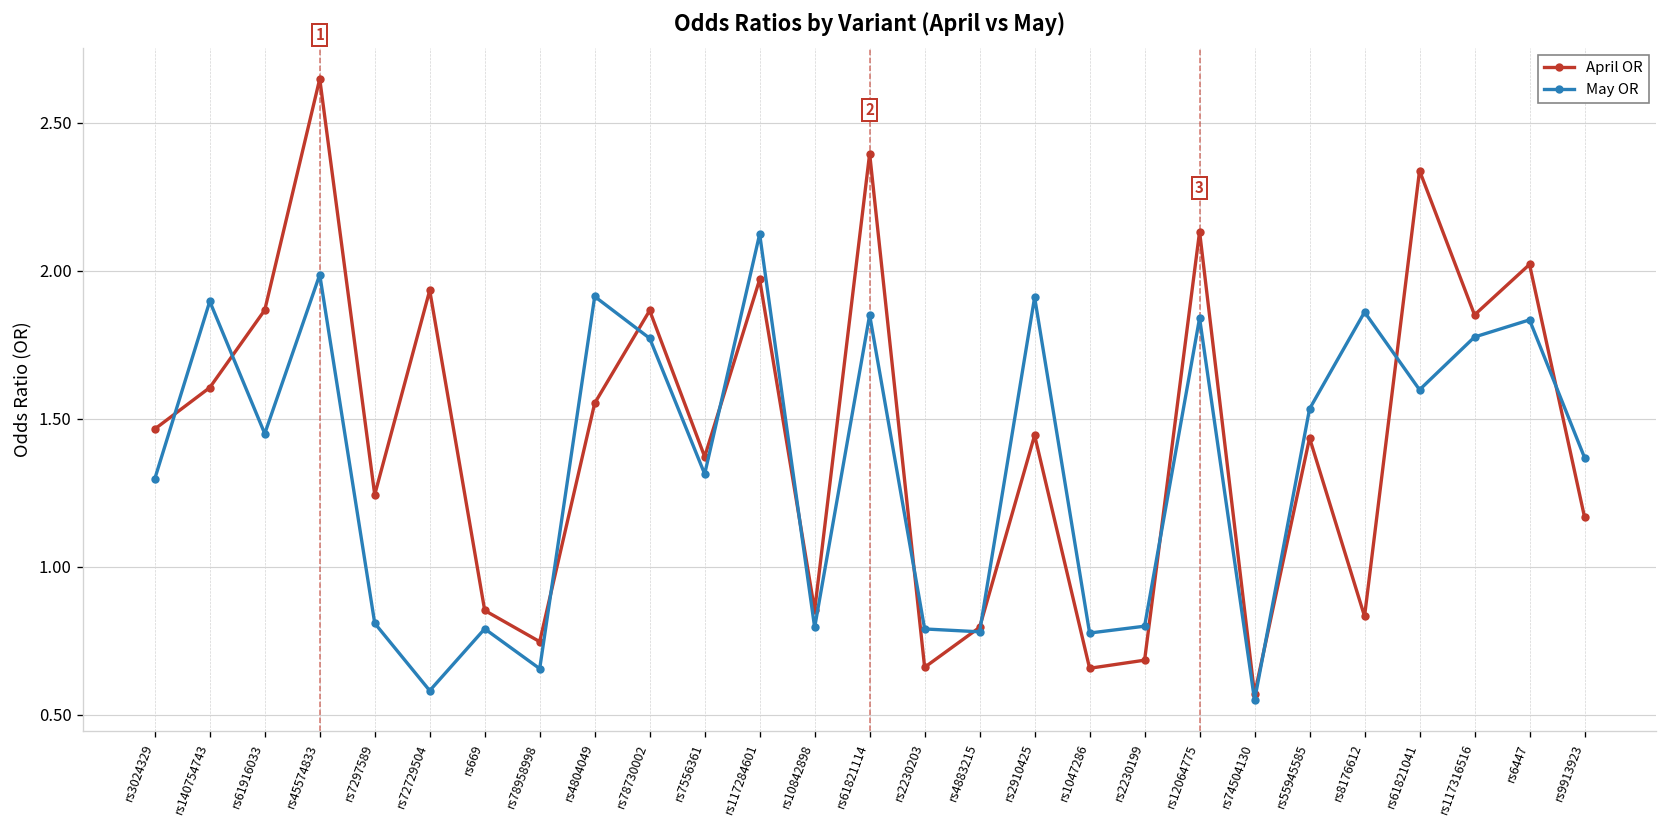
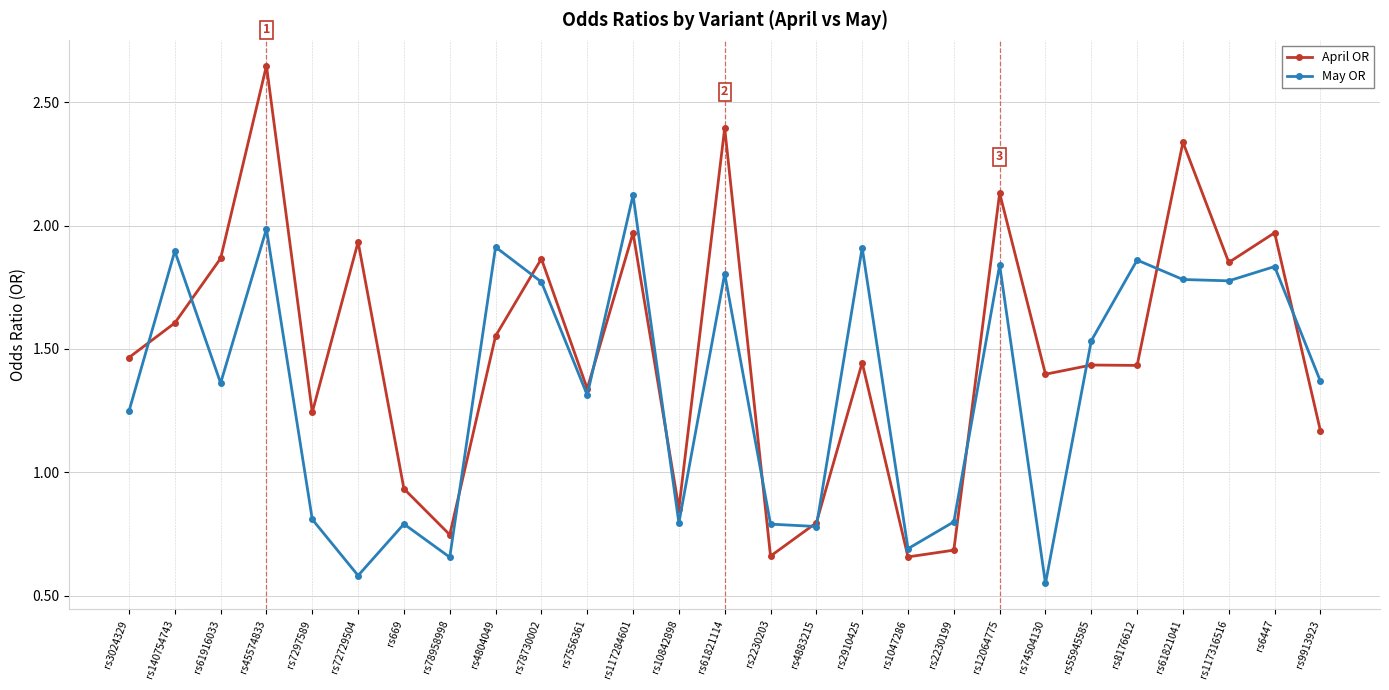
  {
    "April OR": {
      "rs3024329": 1.46,
      "rs140754743": 1.60,
      "rs61916033": 1.87,
      "rs45574833": 2.65,
      "rs7297589": 1.24,
      "rs72729504": 1.93,
-     "rs669": 0.85,
+     "rs669": 0.93,
      "rs78958998": 0.75,
      "rs4804049": 1.55,
      "rs78730002": 1.87,
-     "rs7556361": 1.37,
+     "rs7556361": 1.34,
      "rs117284601": 1.97,
      "rs10842898": 0.85,
      "rs2230203": 0.66,
      "rs4883215": 0.80,
      "rs2910425": 1.44,
      "rs1047286": 0.66,
      "rs2230199": 0.68,
      "rs12064775": 2.13,
-     "rs74504130": 0.57,
+     "rs74504130": 1.40,
      "rs55945585": 1.43,
-     "rs8176612": 0.83,
+     "rs8176612": 1.43,
      "rs61821041": 2.34,
      "rs117316516": 1.85,
-     "rs6447": 2.02,
+     "rs6447": 1.97,
      "rs9913923": 1.17
    },
    "May OR": {
-     "rs3024329": 1.30,
+     "rs3024329": 1.25,
      "rs140754743": 1.90,
-     "rs61916033": 1.45,
+     "rs61916033": 1.36,
      "rs45574833": 1.99,
      "rs7297589": 0.81,
      "rs72729504": 0.58,
      "rs669": 0.79,
      "rs78958998": 0.66,
      "rs4804049": 1.91,
      "rs78730002": 1.77,
      "rs7556361": 1.31,
      "rs117284601": 2.12,
      "rs10842898": 0.79,
-     "rs61821114": 1.85,
+     "rs61821114": 1.80,
      "rs2230203": 0.79,
      "rs4883215": 0.78,
      "rs2910425": 1.91,
-     "rs1047286": 0.78,
+     "rs1047286": 0.69,
      "rs2230199": 0.80,
      "rs12064775": 1.84,
      "rs74504130": 0.55,
      "rs55945585": 1.53,
      "rs8176612": 1.86,
-     "rs61821041": 1.60,
+     "rs61821041": 1.78,
      "rs117316516": 1.78,
      "rs6447": 1.83,
      "rs9913923": 1.37
    }
  }
